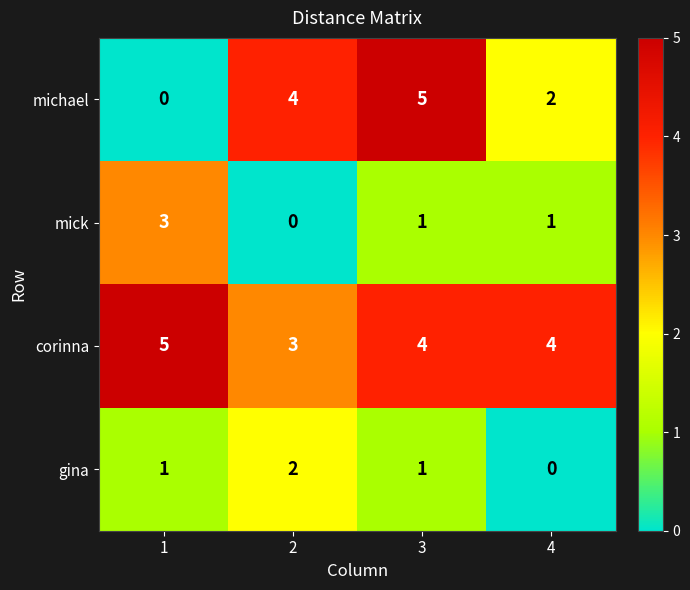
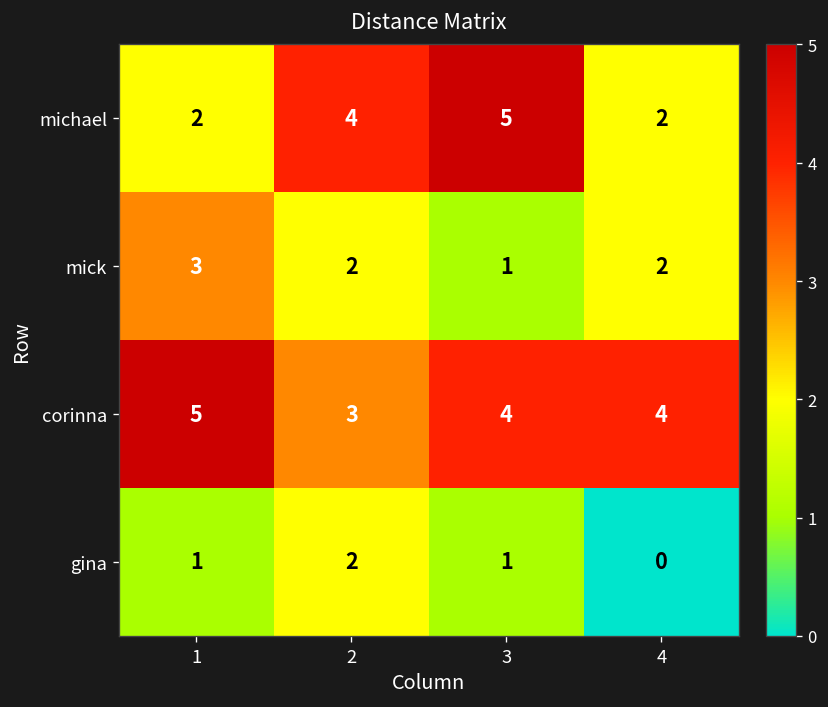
  {
    "michael": {
-     "1": 0,
+     "1": 2,
      "2": 4,
      "3": 5,
      "4": 2
    },
    "mick": {
      "1": 3,
-     "2": 0,
+     "2": 2,
      "3": 1,
-     "4": 1
+     "4": 2
    },
    "corinna": {
      "1": 5,
      "2": 3,
      "3": 4,
      "4": 4
    },
    "gina": {
      "1": 1,
      "2": 2,
      "3": 1,
      "4": 0
    }
  }
